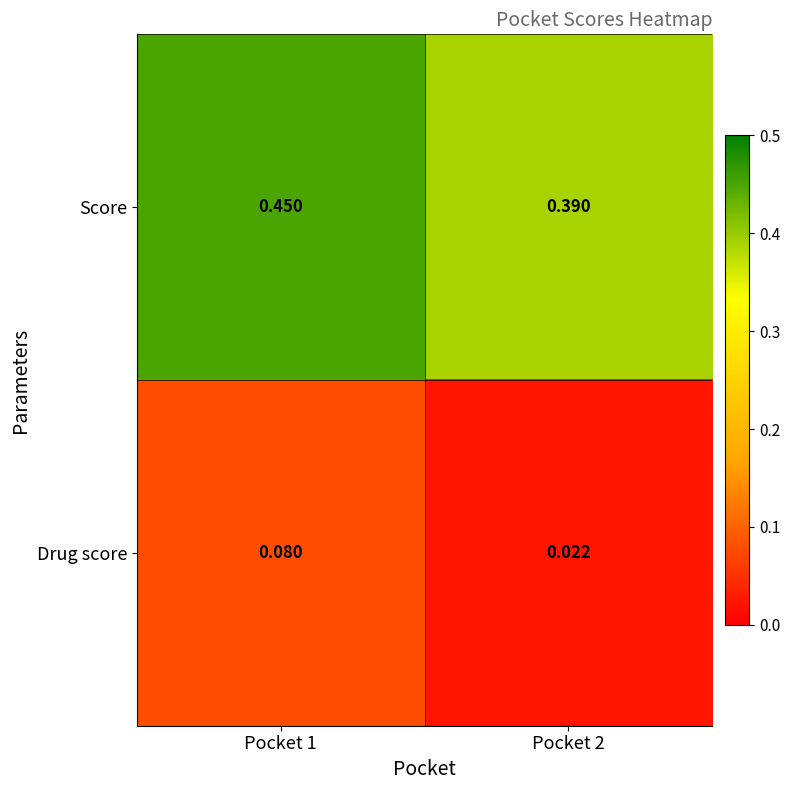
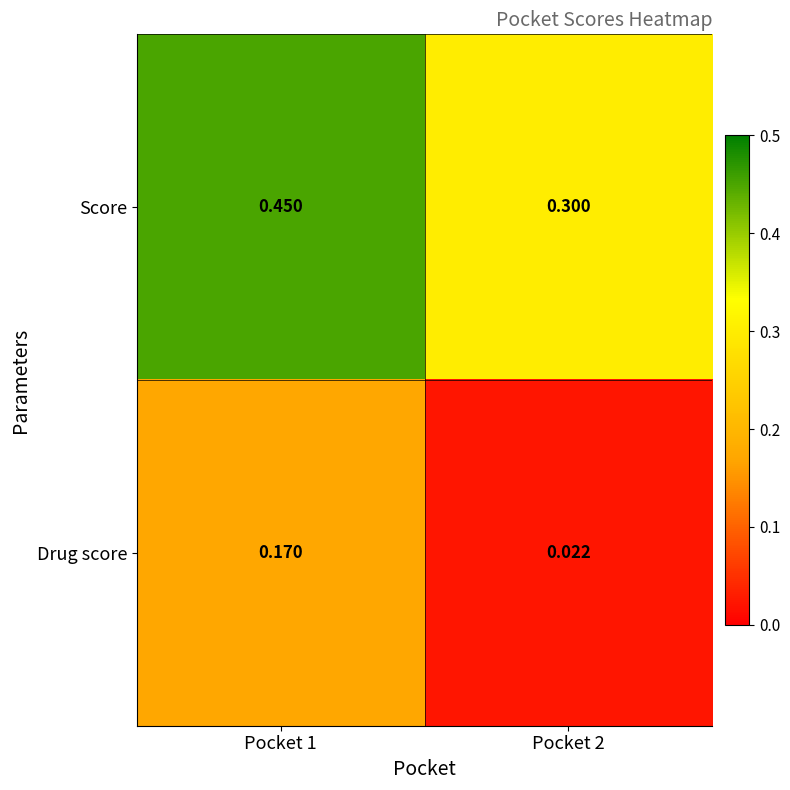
  {
    "Score": {
      "Pocket 1": 0.450,
-     "Pocket 2": 0.390
+     "Pocket 2": 0.300
    },
    "Drug score": {
-     "Pocket 1": 0.080,
+     "Pocket 1": 0.170,
      "Pocket 2": 0.022
    }
  }
